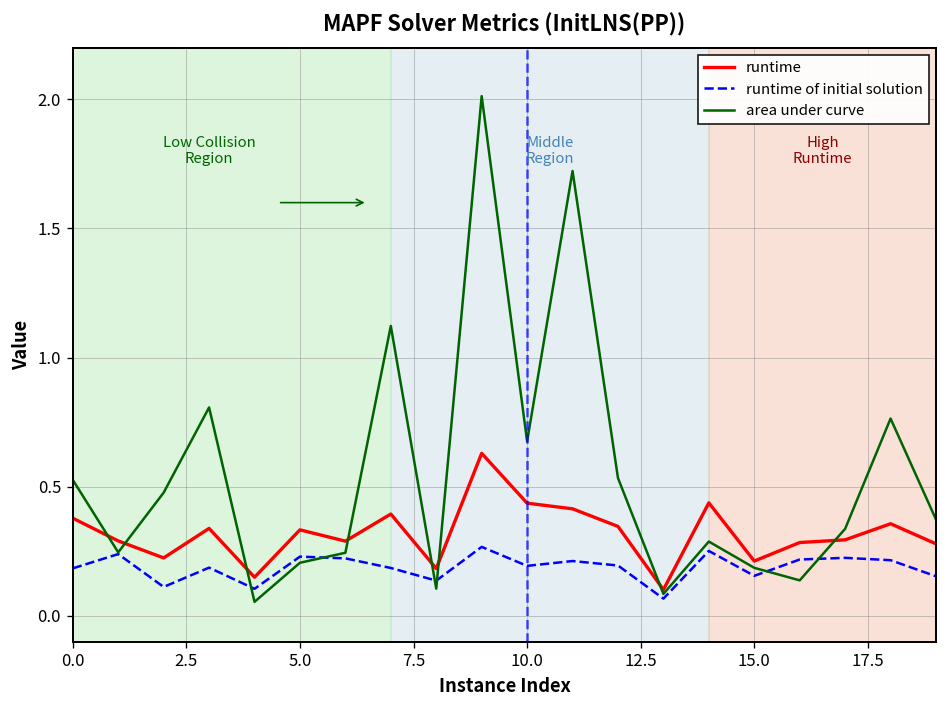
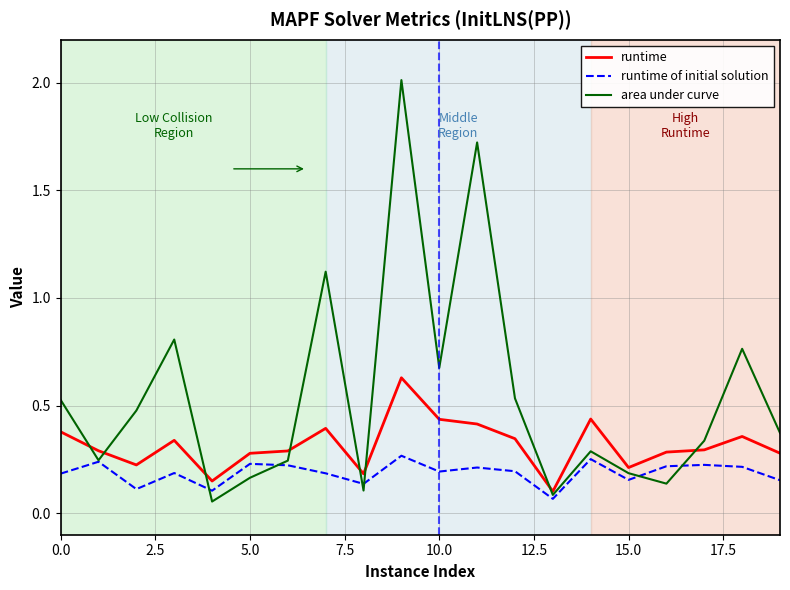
  {
    "runtime": {
      "0.0": 0.38,
-     "5.0": 0.33,
+     "5.0": 0.28,
      "10.0": 0.44,
      "15.0": 0.21
    },
    "runtime of initial solution": {
      "0.0": 0.18,
      "5.0": 0.23,
      "10.0": 0.19,
      "15.0": 0.15
    },
    "area under curve": {
      "0.0": 0.53,
-     "5.0": 0.21,
+     "5.0": 0.16,
      "10.0": 0.68,
      "15.0": 0.19
    }
  }
